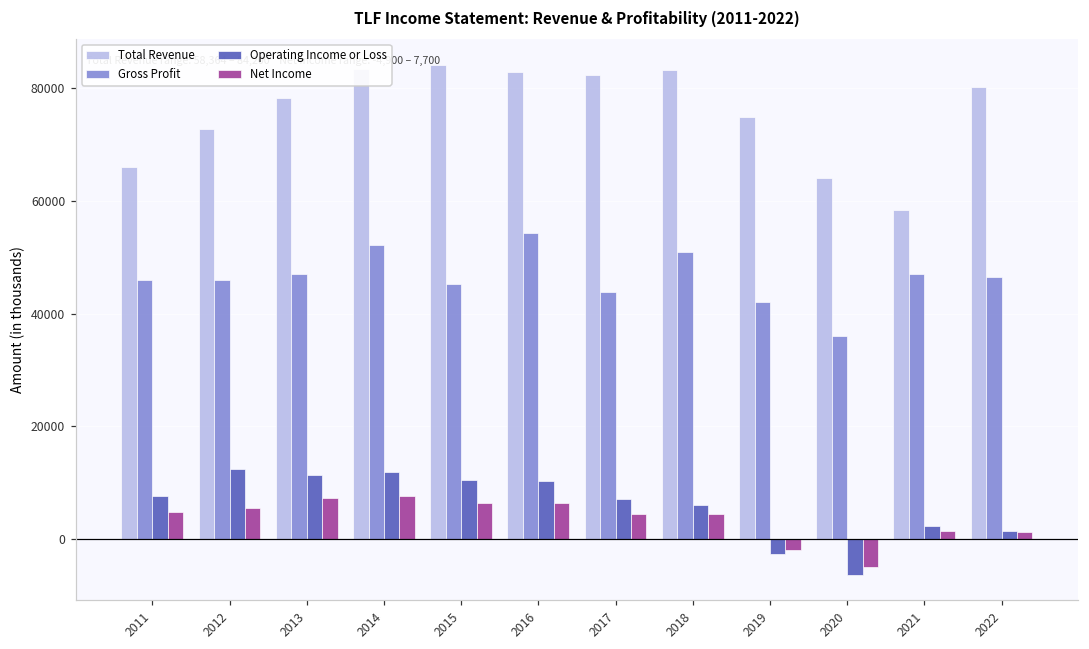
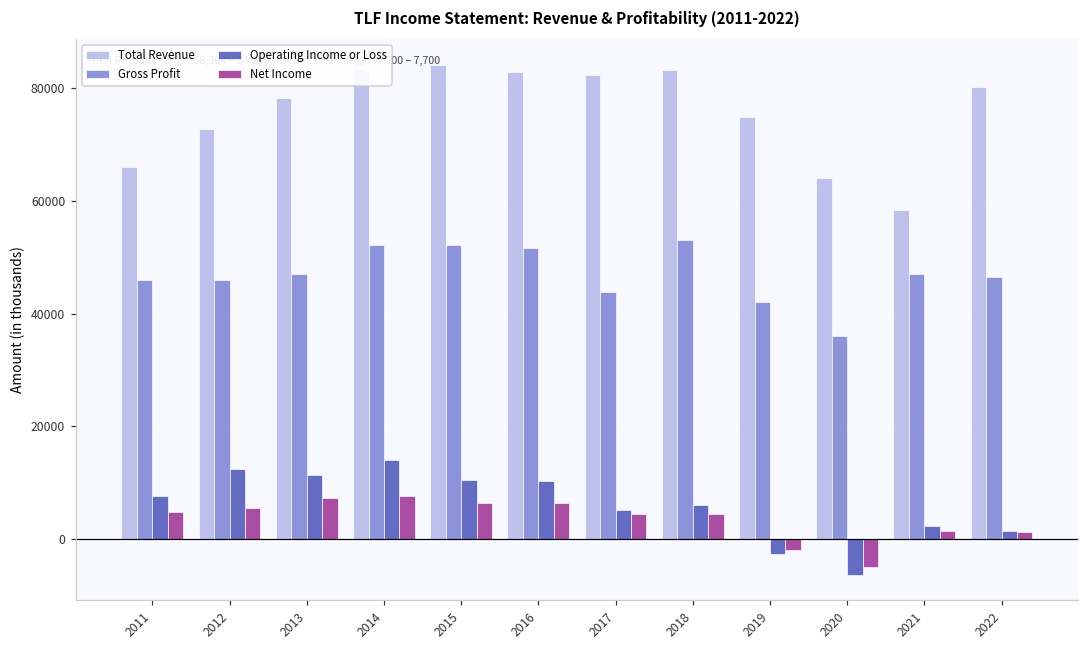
  {
    "Total Revenue": {
      "2011": 66000,
      "2012": 73000,
      "2013": 78000,
      "2016": 83000,
      "2017": 82000,
      "2018": 83000,
      "2019": 75000,
      "2020": 64000,
      "2021": 58000,
      "2022": 80000
    },
    "Gross Profit": {
      "2011": 46000,
      "2012": 46000,
      "2013": 47000,
      "2014": 52000,
-     "2015": 45000,
-     "2016": 54000,
+     "2015": 52000,
+     "2016": 52000,
      "2017": 44000,
-     "2018": 51000,
+     "2018": 53000,
      "2019": 42000,
      "2020": 36000,
      "2021": 47000,
      "2022": 47000
    },
    "Operating Income or Loss": {
      "2011": 8000,
      "2012": 13000,
      "2013": 11000,
-     "2014": 12000,
+     "2014": 14000,
      "2015": 11000,
      "2016": 10000,
-     "2017": 7000,
+     "2017": 5000,
      "2018": 6000,
      "2019": -3000,
      "2020": -6000,
      "2021": 2000,
      "2022": 1000
    },
    "Net Income": {
      "2011": 5000,
      "2012": 6000,
      "2013": 7000,
      "2014": 8000,
      "2015": 6000,
      "2016": 6000,
      "2017": 5000,
      "2018": 4000,
      "2019": -2000,
      "2020": -5000,
      "2021": 1000,
      "2022": 1000
    }
  }
